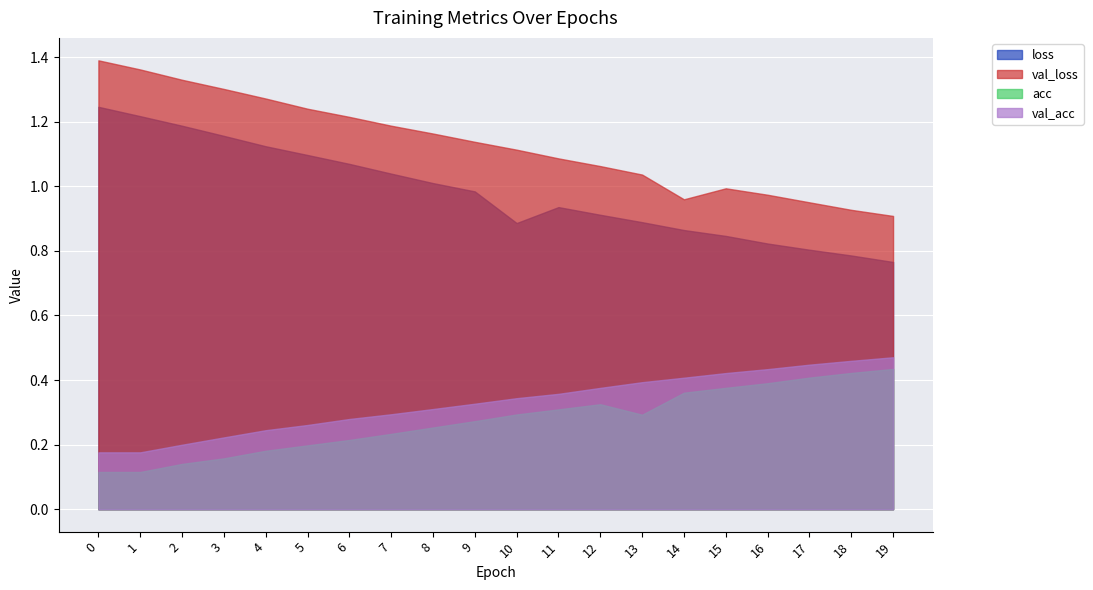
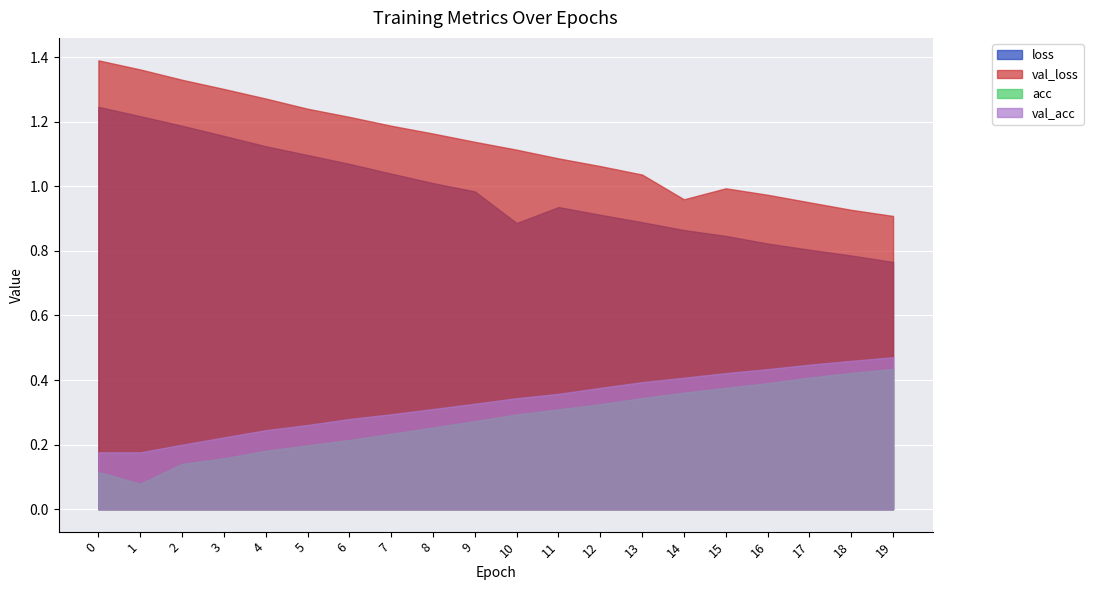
  {
    "loss": {
      "0": 1.25,
      "1": 1.22,
      "2": 1.19,
      "3": 1.16,
      "4": 1.12,
      "5": 1.10,
      "6": 1.07,
      "7": 1.04,
      "8": 1.01,
      "9": 0.98,
      "10": 0.89,
      "11": 0.94,
      "12": 0.91,
      "13": 0.89,
      "14": 0.86,
      "15": 0.85,
      "16": 0.82,
      "17": 0.80,
      "18": 0.79,
      "19": 0.77
    },
    "val_loss": {
      "0": 1.39,
      "1": 1.36,
      "2": 1.33,
      "3": 1.30,
      "4": 1.27,
      "5": 1.24,
      "6": 1.21,
      "7": 1.19,
      "8": 1.16,
      "9": 1.14,
      "10": 1.11,
      "11": 1.09,
      "12": 1.06,
      "13": 1.04,
      "14": 0.96,
      "15": 0.99,
      "16": 0.97,
      "17": 0.95,
      "18": 0.93,
      "19": 0.91
    },
    "acc": {
      "0": 0.12,
-     "1": 0.12,
+     "1": 0.08,
      "2": 0.14,
      "3": 0.16,
      "4": 0.18,
      "5": 0.20,
      "6": 0.21,
      "7": 0.23,
      "8": 0.25,
      "9": 0.27,
      "10": 0.29,
      "11": 0.31,
      "12": 0.33,
-     "13": 0.29,
+     "13": 0.34,
      "14": 0.36,
      "15": 0.38,
      "16": 0.39,
      "17": 0.41,
      "18": 0.42,
      "19": 0.43
    },
    "val_acc": {
      "0": 0.18,
      "1": 0.18,
      "2": 0.20,
      "3": 0.22,
      "4": 0.24,
      "5": 0.26,
      "6": 0.28,
      "7": 0.29,
      "8": 0.31,
      "9": 0.33,
      "10": 0.34,
      "11": 0.36,
      "12": 0.38,
      "13": 0.39,
      "14": 0.41,
      "15": 0.42,
      "16": 0.43,
      "17": 0.45,
      "18": 0.46,
      "19": 0.47
    }
  }
